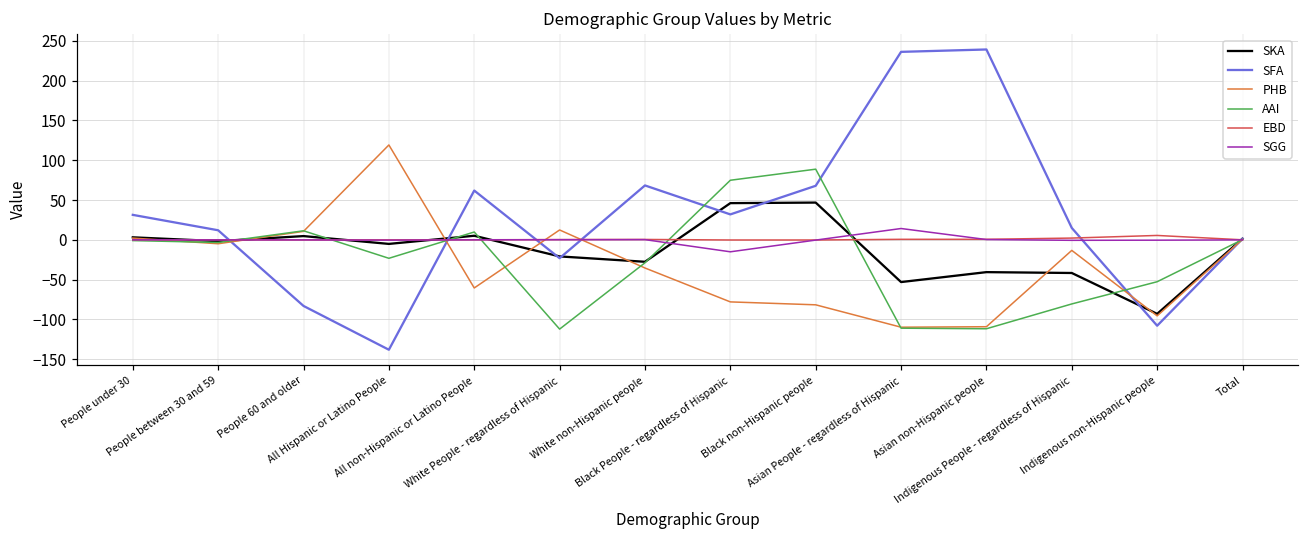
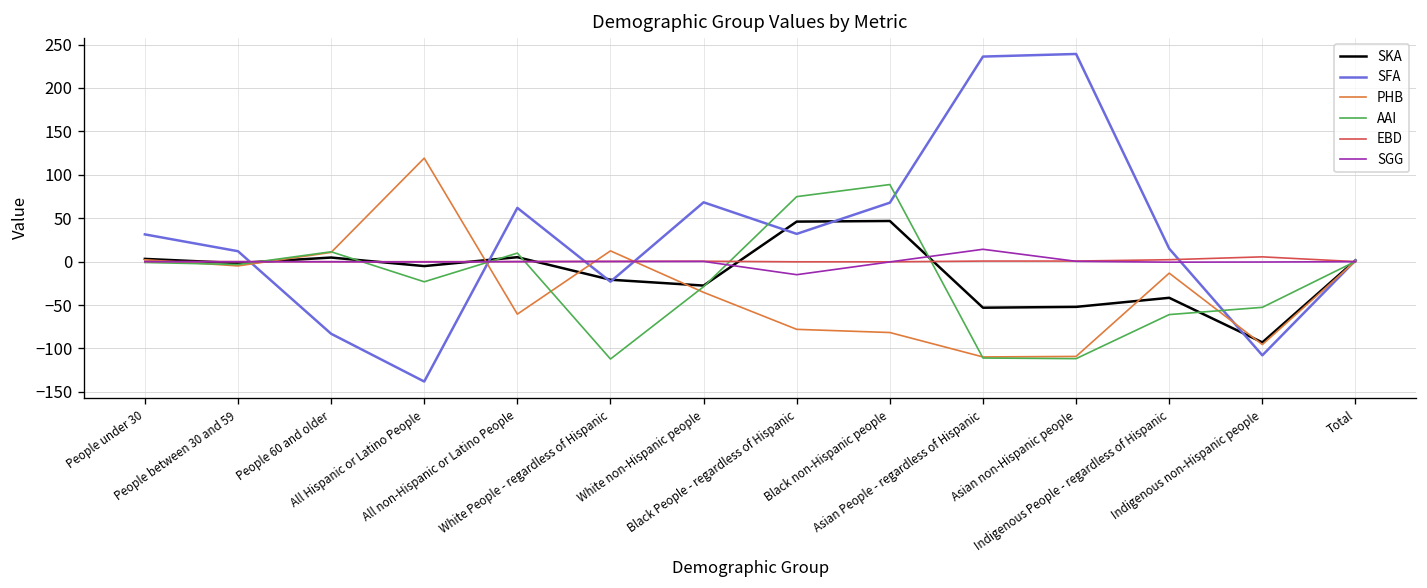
  {
    "SKA": {
      "People 60 and older": 0,
      "All Hispanic or Latino People": -10,
      "All non-Hispanic or Latino People": 10,
      "Black People - regardless of Hispanic": 50,
      "Black non-Hispanic people": 50,
      "Asian People - regardless of Hispanic": -50,
-     "Asian non-Hispanic people": -40,
+     "Asian non-Hispanic people": -50,
      "Indigenous People - regardless of Hispanic": -40
    },
    "SFA": {
      "People under 30": 30,
      "People between 30 and 59": 10,
      "People 60 and older": -80,
      "All Hispanic or Latino People": -140,
      "All non-Hispanic or Latino People": 60,
      "White non-Hispanic people": 70,
      "Black People - regardless of Hispanic": 30,
      "Black non-Hispanic people": 70,
      "Asian People - regardless of Hispanic": 240,
      "Asian non-Hispanic people": 240,
      "Indigenous People - regardless of Hispanic": 10,
      "Indigenous non-Hispanic people": -110
    },
    "AAI": {
      "All Hispanic or Latino People": -20,
      "All non-Hispanic or Latino People": 10,
      "White People - regardless of Hispanic": -110,
      "Black People - regardless of Hispanic": 70,
      "Black non-Hispanic people": 90,
-     "Indigenous People - regardless of Hispanic": -80,
+     "Indigenous People - regardless of Hispanic": -60,
      "Indigenous non-Hispanic people": -50
    },
    "SGG": {
      "Black People - regardless of Hispanic": -20,
      "Asian People - regardless of Hispanic": 10,
      "Indigenous non-Hispanic people": 0
    }
  }
